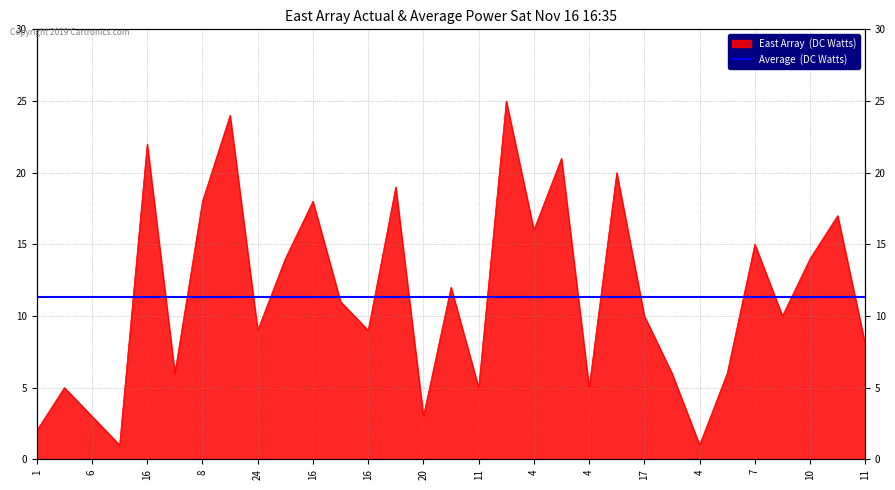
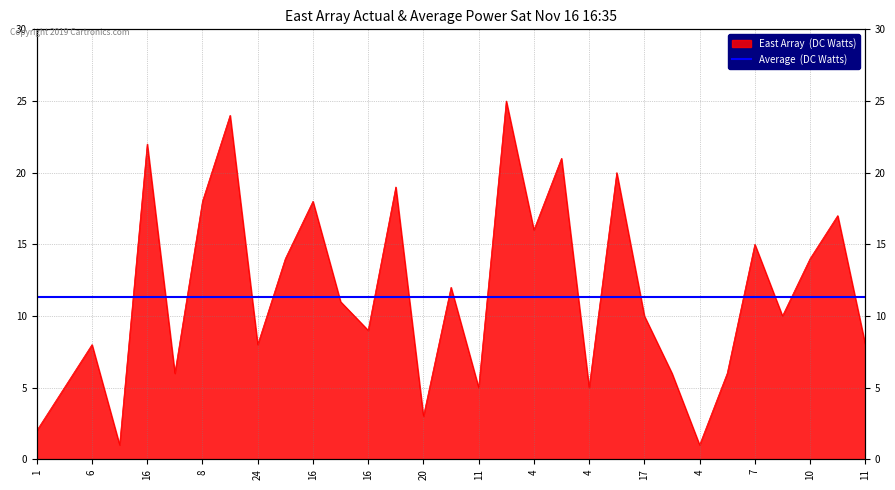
  {
    "East Array (DC Watts)": {
-     "6": 3,
+     "6": 8,
      "8": 18,
-     "24": 9,
+     "24": 8,
      "20": 3,
      "10": 14
    },
    "Average (DC Watts)": {
      "6": 11.4,
      "8": 11.4,
      "24": 11.4,
      "20": 11.4,
      "10": 11.4
    }
  }
